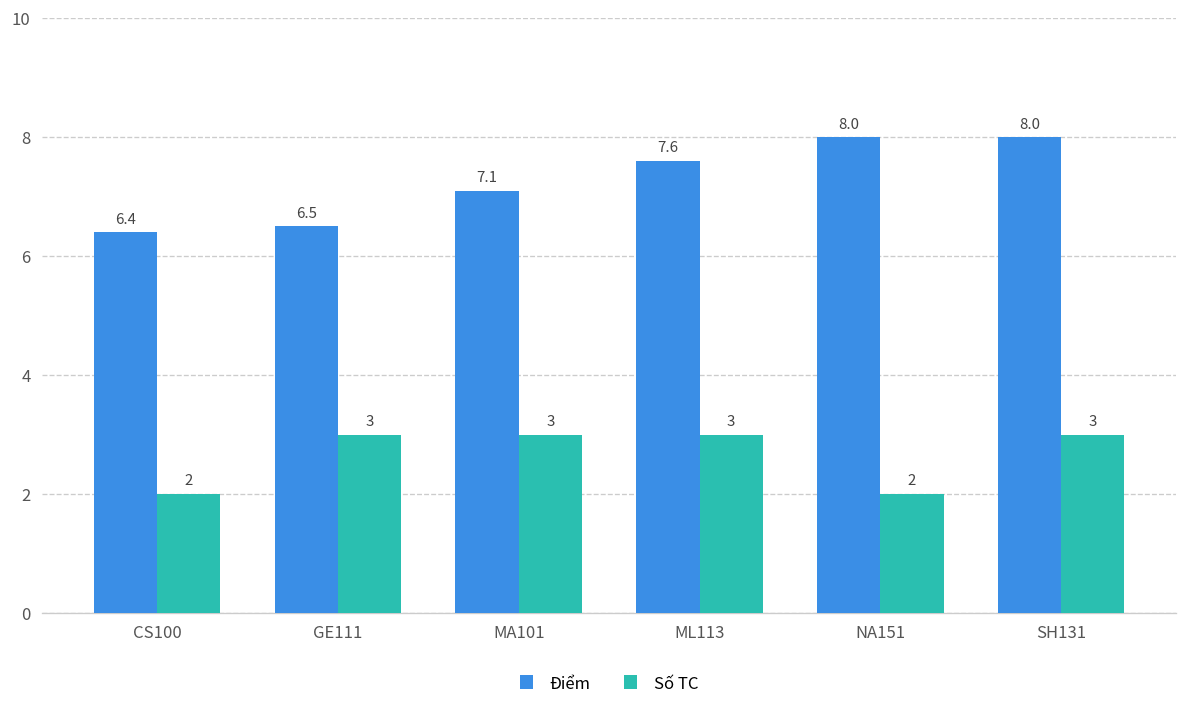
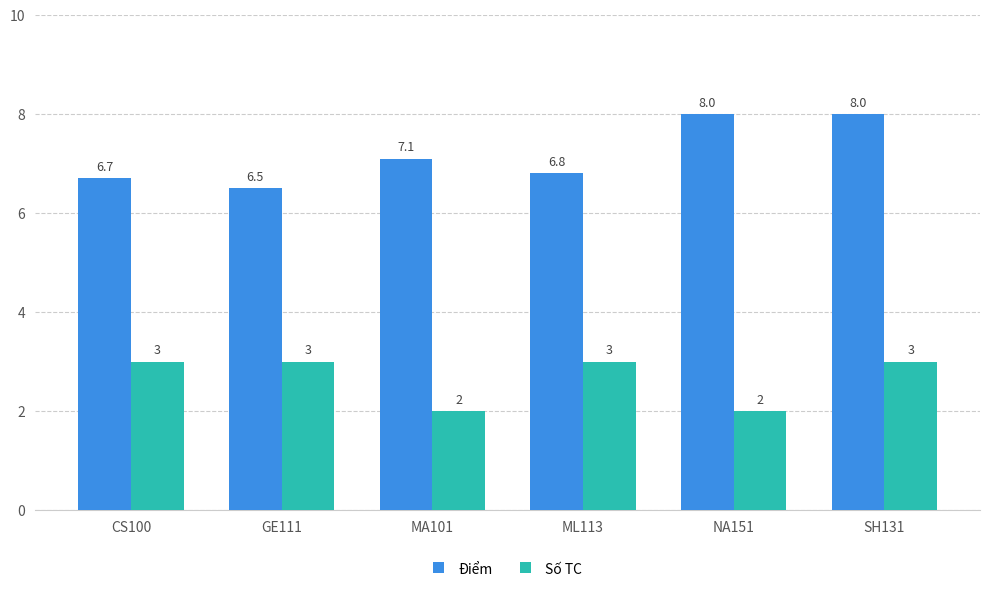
  {
    "Điểm": {
-     "CS100": 6.4,
+     "CS100": 6.7,
      "GE111": 6.5,
      "MA101": 7.1,
-     "ML113": 7.6,
+     "ML113": 6.8,
      "NA151": 8.0,
      "SH131": 8.0
    },
    "Số TC": {
-     "CS100": 2,
+     "CS100": 3,
      "GE111": 3,
-     "MA101": 3,
+     "MA101": 2,
      "ML113": 3,
      "NA151": 2,
      "SH131": 3
    }
  }
